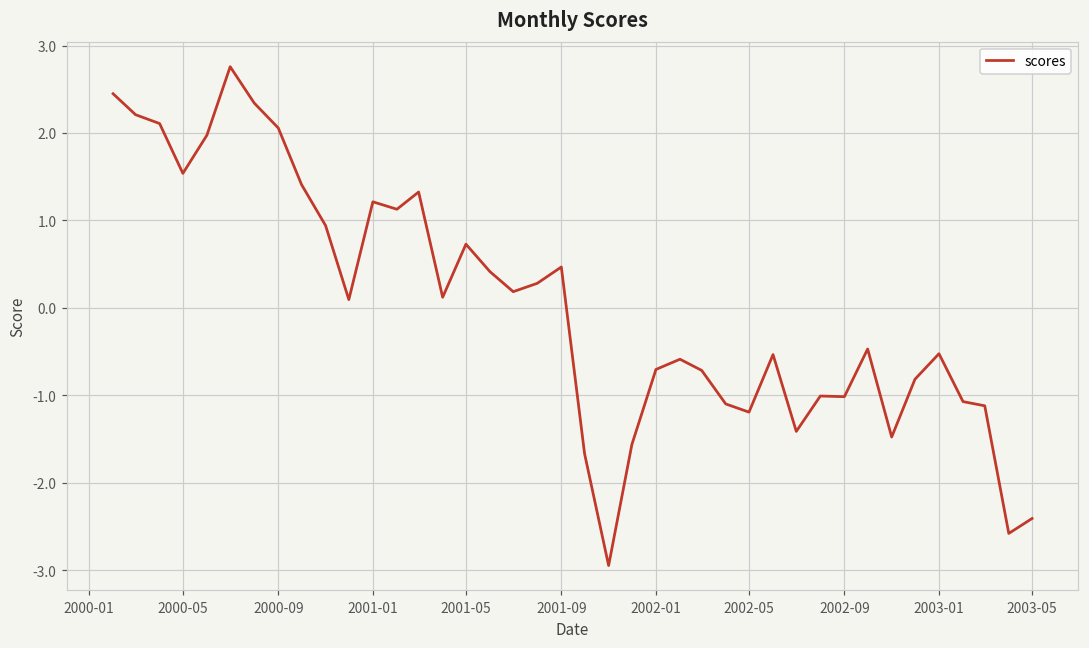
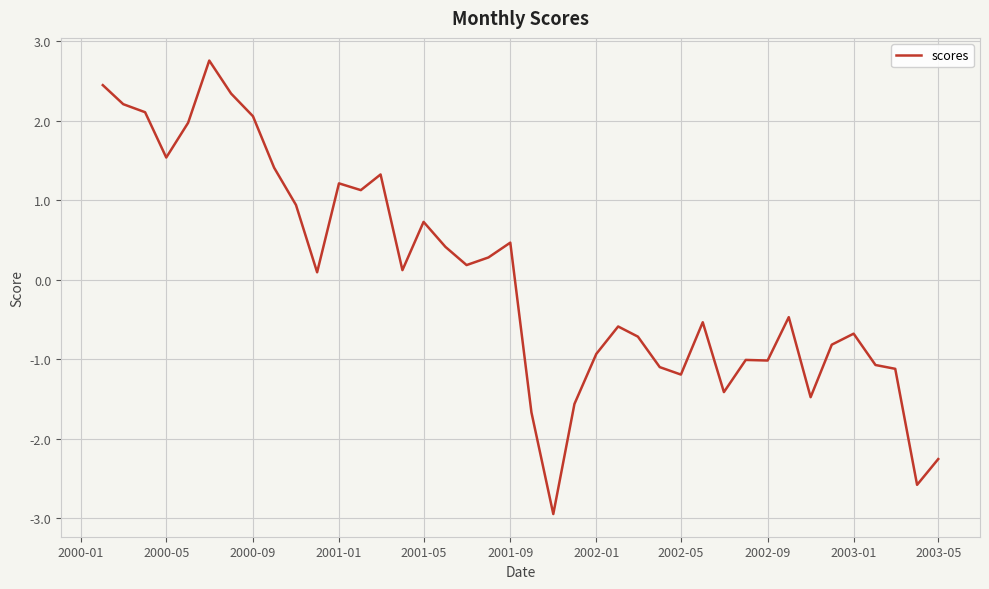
  {
    "2000-05": 1.5,
    "2000-09": 2.1,
    "2001-01": 1.2,
    "2001-05": 0.7,
    "2001-09": 0.5,
-   "2002-01": -0.7,
+   "2002-01": -0.9,
    "2002-05": -1.2,
    "2002-09": -1.0,
-   "2003-01": -0.5,
-   "2003-05": -2.4
+   "2003-01": -0.7,
+   "2003-05": -2.3
  }
